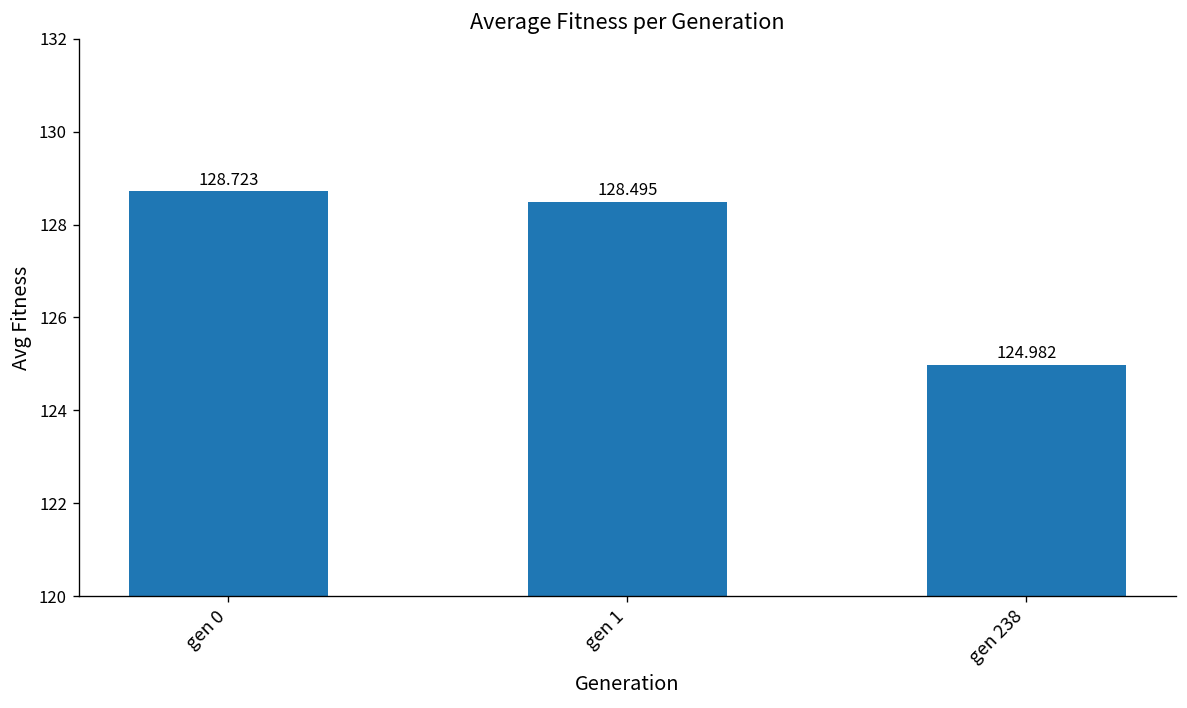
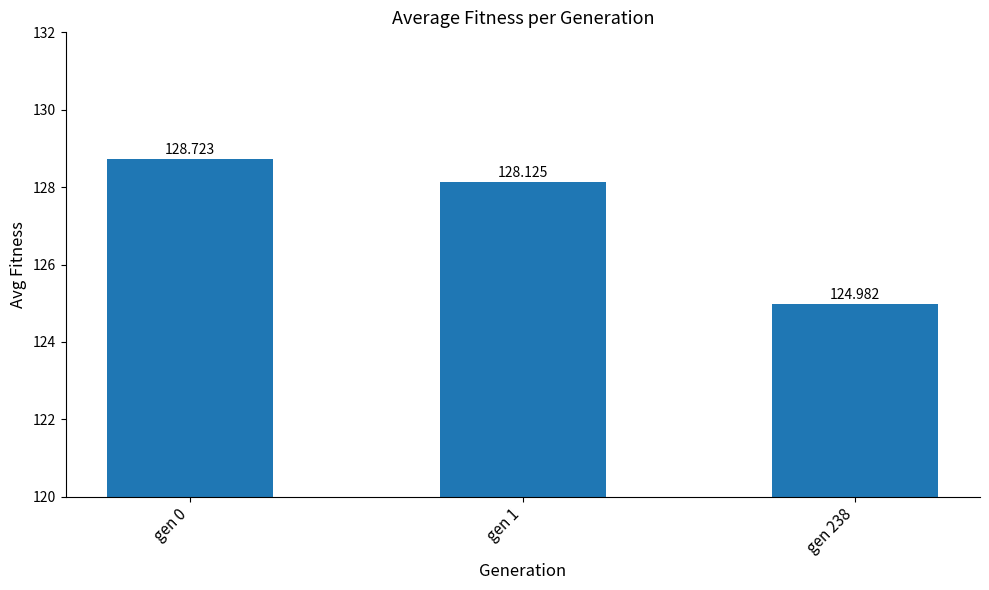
  {
    "gen 0": 128.723,
-   "gen 1": 128.495,
+   "gen 1": 128.125,
    "gen 238": 124.982
  }
